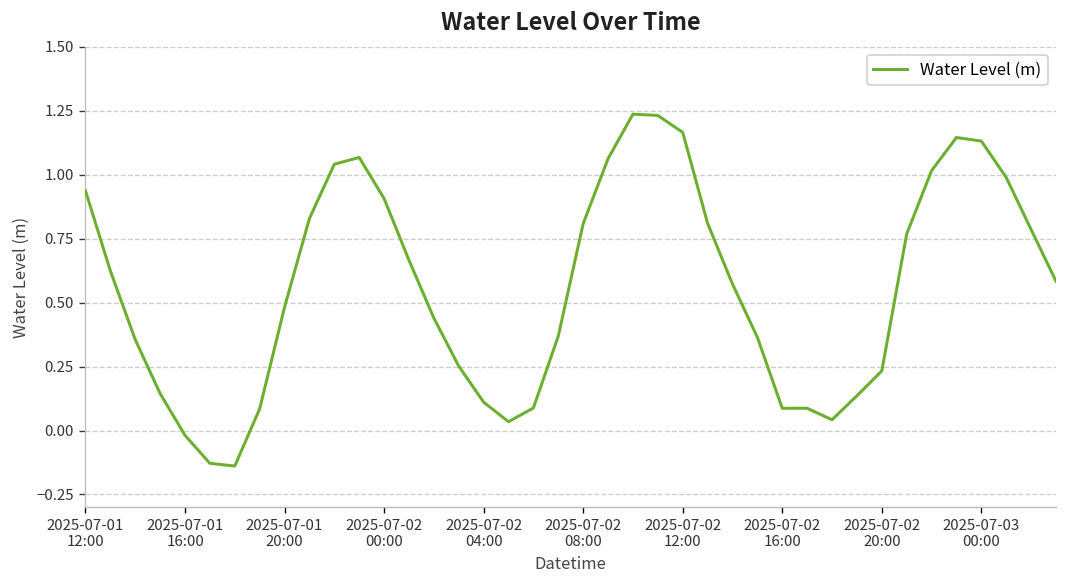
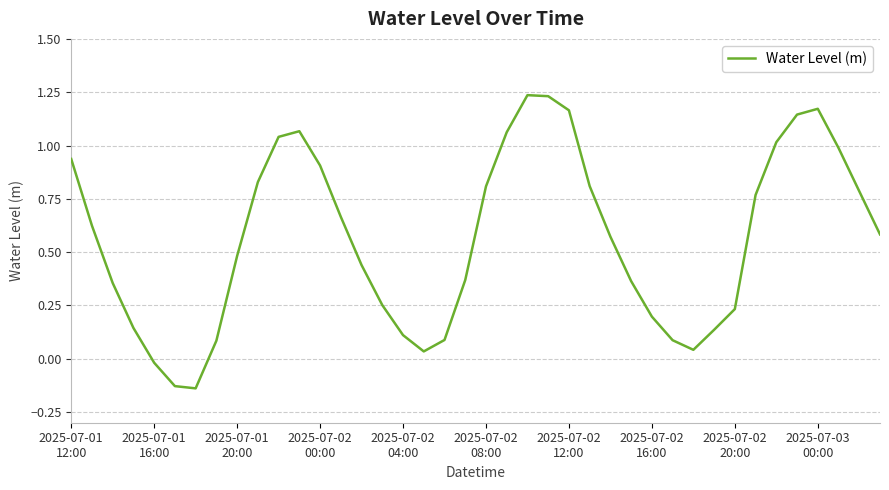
  {
    "2025-07-01 12:00": 0.94,
    "2025-07-01 16:00": -0.02,
    "2025-07-01 20:00": 0.48,
    "2025-07-02 00:00": 0.91,
    "2025-07-02 04:00": 0.11,
    "2025-07-02 08:00": 0.81,
    "2025-07-02 12:00": 1.17,
-   "2025-07-02 16:00": 0.09,
+   "2025-07-02 16:00": 0.20,
    "2025-07-02 20:00": 0.23,
-   "2025-07-03 00:00": 1.13
+   "2025-07-03 00:00": 1.17
  }
